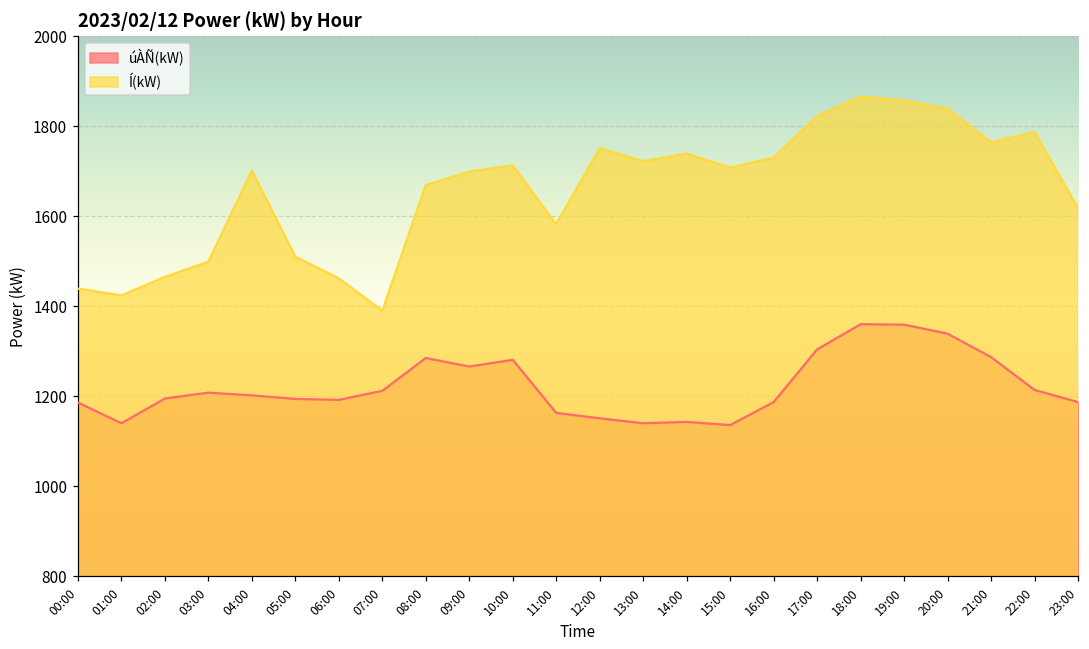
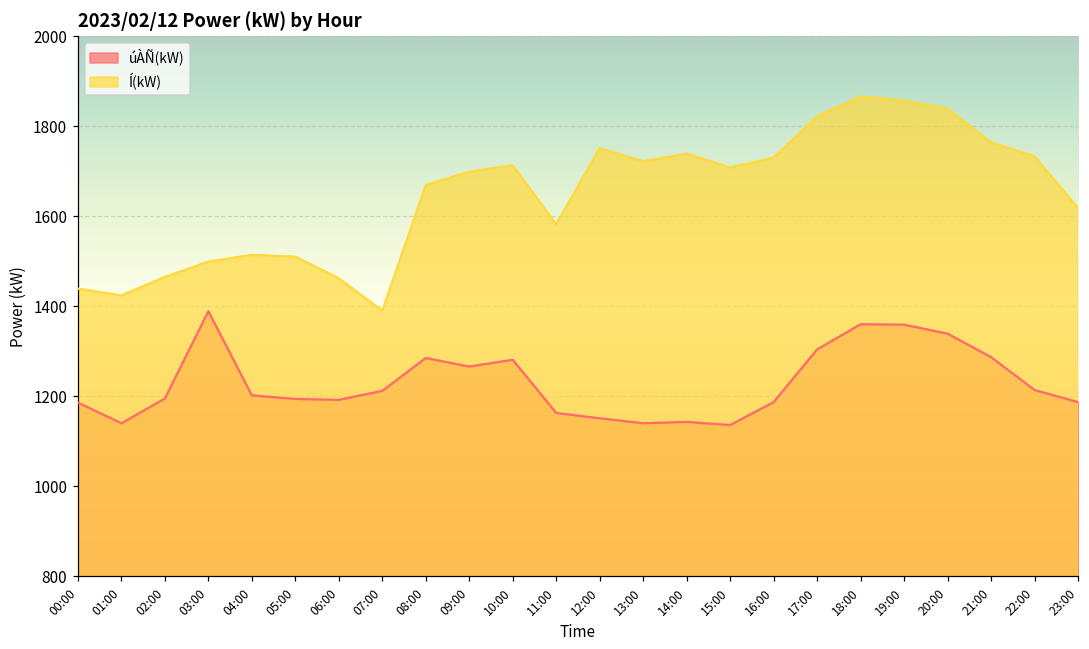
  {
    "úÀÑ(kW)": {
      "00:00": 1190,
      "01:00": 1140,
      "02:00": 1200,
-     "03:00": 1210,
+     "03:00": 1390,
      "04:00": 1200,
      "05:00": 1190,
      "06:00": 1190,
      "07:00": 1210,
      "08:00": 1290,
      "09:00": 1270,
      "10:00": 1280,
      "11:00": 1160,
      "12:00": 1150,
      "13:00": 1140,
      "14:00": 1140,
      "15:00": 1140,
      "16:00": 1190,
      "17:00": 1300,
      "18:00": 1360,
      "19:00": 1360,
      "20:00": 1340,
      "21:00": 1290,
      "22:00": 1210,
      "23:00": 1190
    },
    "Í(kW)": {
      "00:00": 1440,
      "01:00": 1420,
      "02:00": 1470,
      "03:00": 1500,
-     "04:00": 1700,
+     "04:00": 1510,
      "05:00": 1510,
      "06:00": 1460,
      "07:00": 1390,
      "08:00": 1670,
      "09:00": 1700,
      "10:00": 1710,
      "11:00": 1580,
      "12:00": 1750,
      "13:00": 1720,
      "14:00": 1740,
      "15:00": 1710,
      "16:00": 1730,
      "17:00": 1820,
      "18:00": 1870,
      "19:00": 1860,
      "20:00": 1840,
      "21:00": 1760,
-     "22:00": 1790,
+     "22:00": 1730,
      "23:00": 1620
    }
  }
